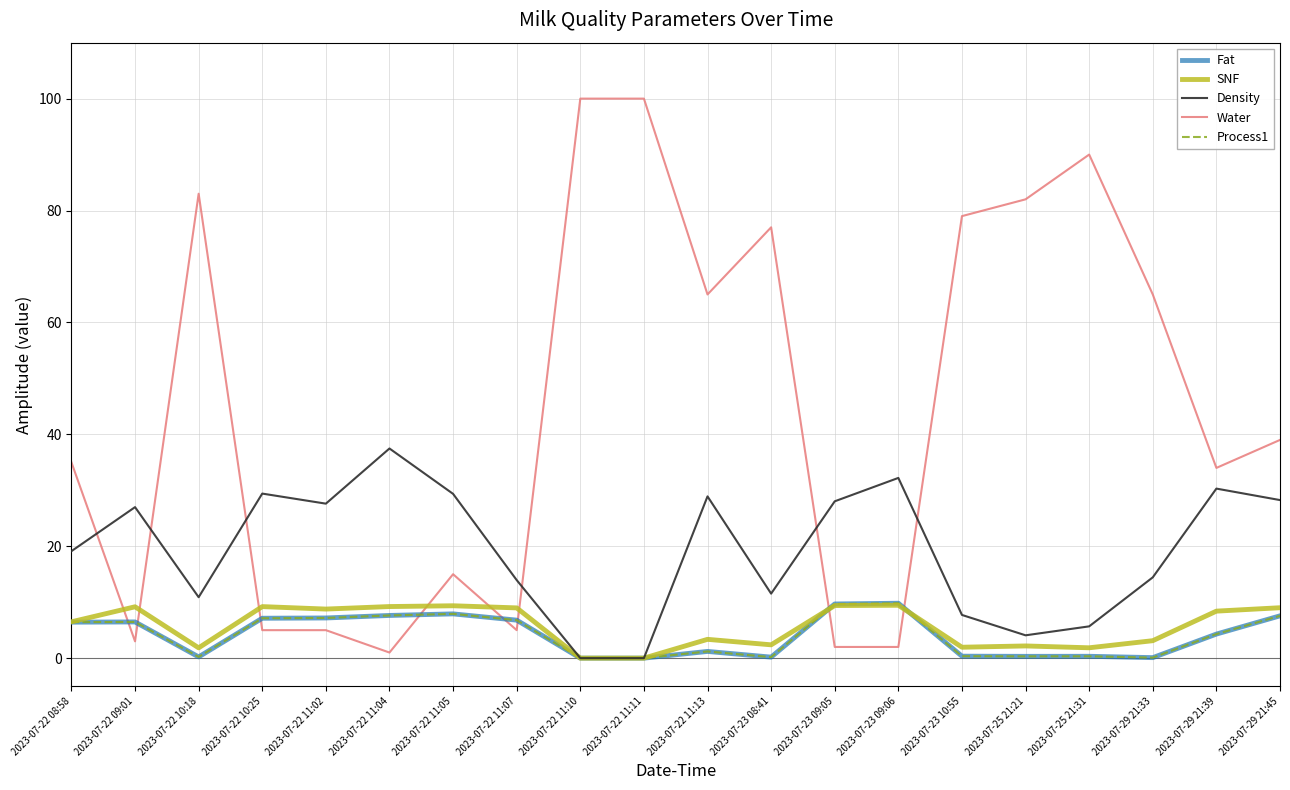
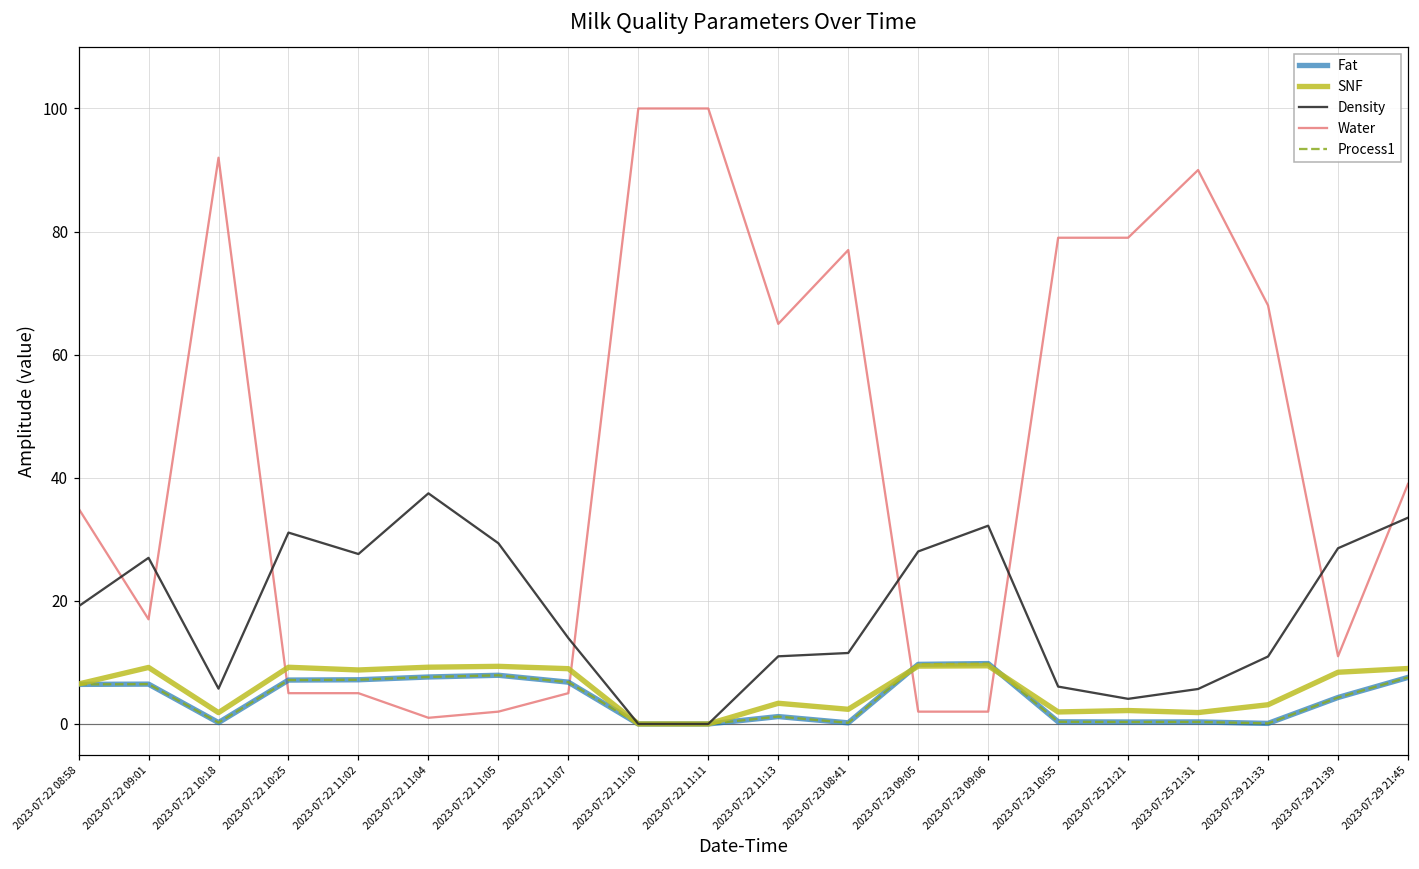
  {
    "Density": {
      "2023-07-22 08:58": 19,
      "2023-07-22 09:01": 27,
-     "2023-07-22 10:18": 11,
-     "2023-07-22 10:25": 29,
+     "2023-07-22 10:18": 6,
+     "2023-07-22 10:25": 31,
      "2023-07-22 11:02": 28,
      "2023-07-22 11:04": 37,
      "2023-07-22 11:05": 29,
      "2023-07-22 11:07": 14,
-     "2023-07-22 11:13": 29,
+     "2023-07-22 11:13": 11,
      "2023-07-23 08:41": 12,
      "2023-07-23 09:05": 28,
      "2023-07-23 09:06": 32,
-     "2023-07-23 10:55": 8,
+     "2023-07-23 10:55": 6,
      "2023-07-25 21:21": 4,
      "2023-07-25 21:31": 6,
-     "2023-07-29 21:33": 14,
-     "2023-07-29 21:39": 30,
-     "2023-07-29 21:45": 28
+     "2023-07-29 21:33": 11,
+     "2023-07-29 21:39": 29,
+     "2023-07-29 21:45": 34
    },
    "Water": {
      "2023-07-22 08:58": 35,
-     "2023-07-22 09:01": 3,
-     "2023-07-22 10:18": 83,
+     "2023-07-22 09:01": 17,
+     "2023-07-22 10:18": 92,
      "2023-07-22 10:25": 5,
      "2023-07-22 11:02": 5,
      "2023-07-22 11:04": 1,
-     "2023-07-22 11:05": 15,
+     "2023-07-22 11:05": 2,
      "2023-07-22 11:07": 5,
      "2023-07-22 11:10": 100,
      "2023-07-22 11:11": 100,
      "2023-07-22 11:13": 65,
      "2023-07-23 08:41": 77,
      "2023-07-23 09:05": 2,
      "2023-07-23 09:06": 2,
      "2023-07-23 10:55": 79,
-     "2023-07-25 21:21": 82,
+     "2023-07-25 21:21": 79,
      "2023-07-25 21:31": 90,
-     "2023-07-29 21:33": 65,
-     "2023-07-29 21:39": 34,
+     "2023-07-29 21:33": 68,
+     "2023-07-29 21:39": 11,
      "2023-07-29 21:45": 39
    }
  }
